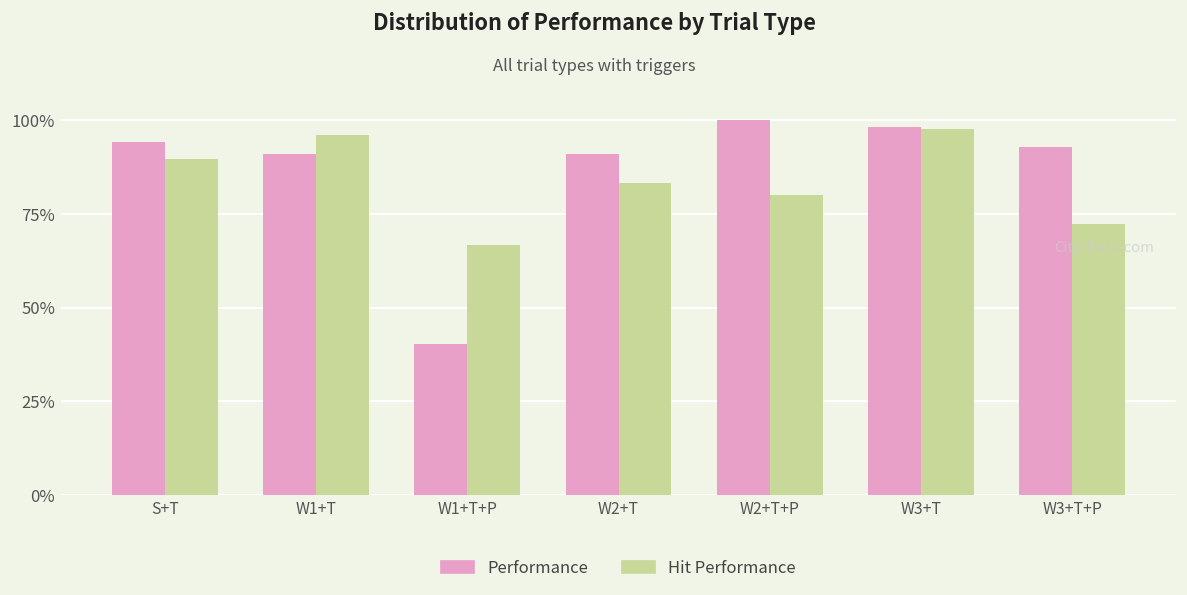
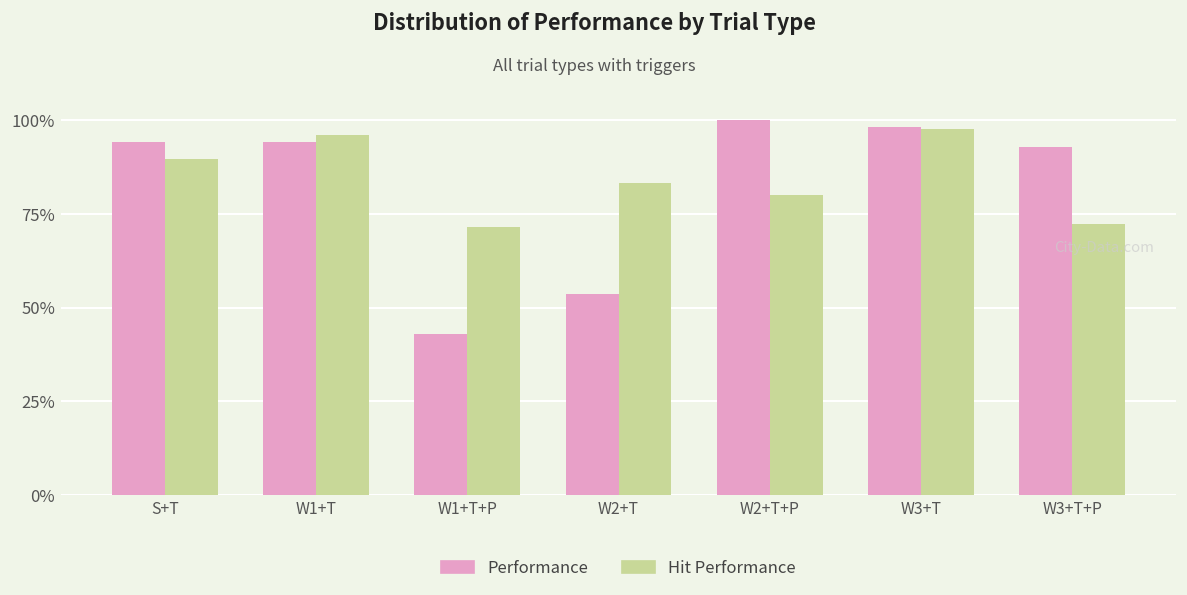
  {
    "Performance": {
      "S+T": "94%",
-     "W1+T": "91%",
-     "W1+T+P": "40%",
-     "W2+T": "91%",
+     "W1+T": "94%",
+     "W1+T+P": "43%",
+     "W2+T": "54%",
      "W2+T+P": "100%",
      "W3+T": "98%",
      "W3+T+P": "93%"
    },
    "Hit Performance": {
      "S+T": "90%",
      "W1+T": "96%",
-     "W1+T+P": "67%",
+     "W1+T+P": "71%",
      "W2+T": "83%",
      "W2+T+P": "80%",
      "W3+T": "98%",
      "W3+T+P": "72%"
    }
  }
